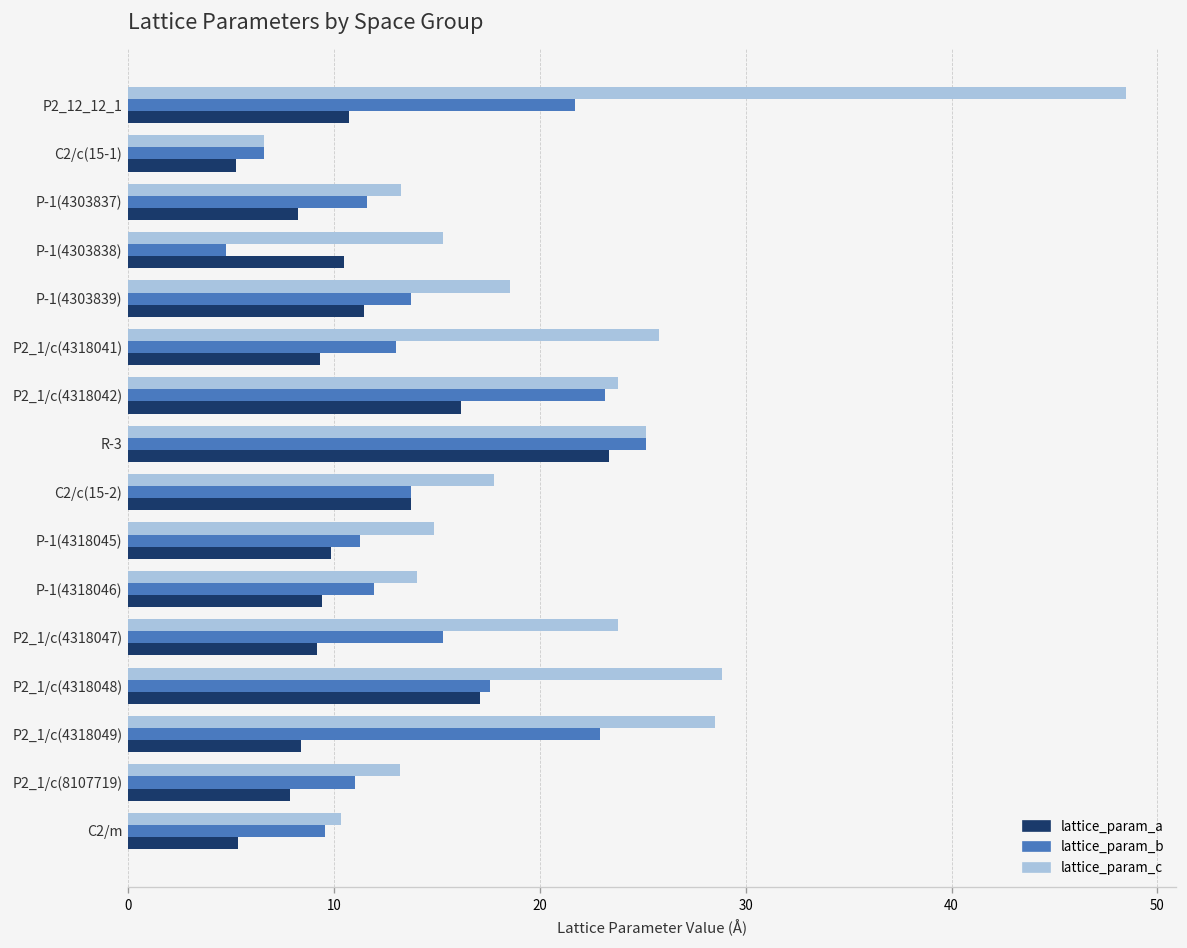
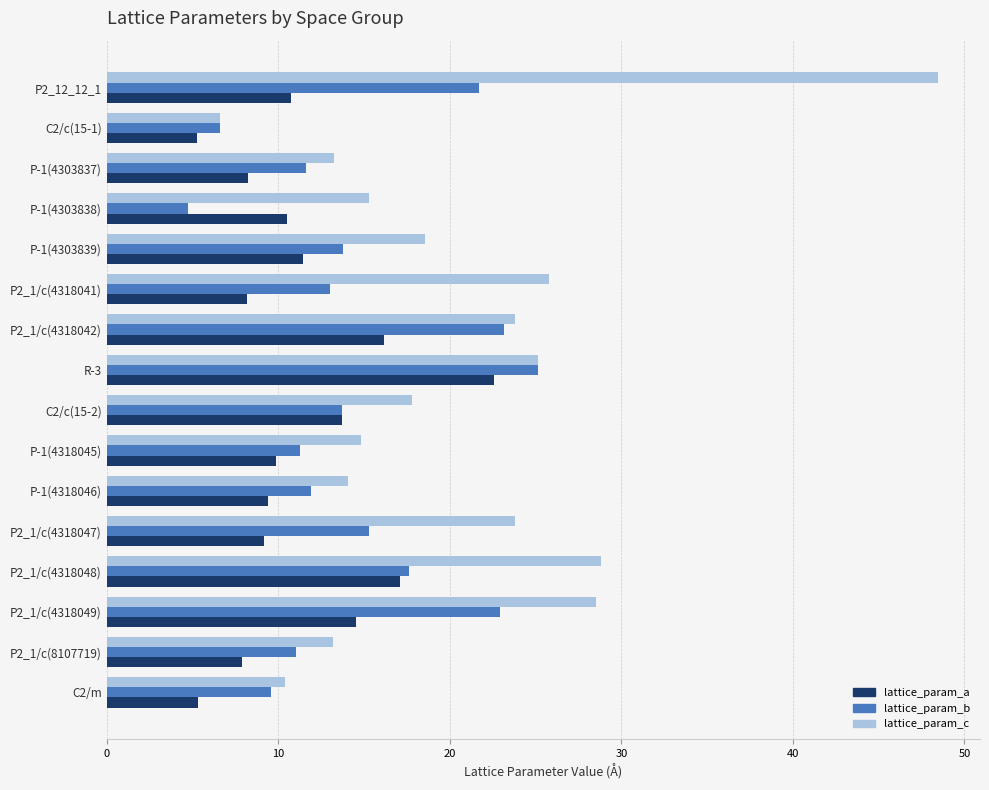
  {
    "lattice_param_a": {
      "P2_12_12_1": 10.7,
      "C2/c(15-1)": 5.2,
      "P-1(4303837)": 8.2,
      "P-1(4303838)": 10.5,
      "P-1(4303839)": 11.5,
-     "P2_1/c(4318041)": 9.3,
+     "P2_1/c(4318041)": 8.2,
      "P2_1/c(4318042)": 16.2,
-     "R-3": 23.4,
+     "R-3": 22.6,
      "C2/c(15-2)": 13.7,
      "P-1(4318045)": 9.8,
      "P-1(4318046)": 9.4,
      "P2_1/c(4318047)": 9.2,
      "P2_1/c(4318048)": 17.1,
-     "P2_1/c(4318049)": 8.4,
+     "P2_1/c(4318049)": 14.6,
      "P2_1/c(8107719)": 7.9,
      "C2/m": 5.3
    },
    "lattice_param_b": {
      "P2_12_12_1": 21.7,
      "C2/c(15-1)": 6.6,
      "P-1(4303837)": 11.6,
      "P-1(4303838)": 4.8,
      "P-1(4303839)": 13.8,
      "P2_1/c(4318041)": 13.0,
      "P2_1/c(4318042)": 23.2,
      "R-3": 25.2,
      "C2/c(15-2)": 13.7,
      "P-1(4318045)": 11.3,
      "P-1(4318046)": 11.9,
      "P2_1/c(4318047)": 15.3,
      "P2_1/c(4318048)": 17.6,
      "P2_1/c(4318049)": 22.9,
      "P2_1/c(8107719)": 11.0,
      "C2/m": 9.6
    },
    "lattice_param_c": {
      "P2_12_12_1": 48.5,
      "C2/c(15-1)": 6.6,
      "P-1(4303837)": 13.3,
      "P-1(4303838)": 15.3,
      "P-1(4303839)": 18.5,
      "P2_1/c(4318041)": 25.8,
      "P2_1/c(4318042)": 23.8,
      "R-3": 25.2,
      "C2/c(15-2)": 17.8,
      "P-1(4318045)": 14.8,
      "P-1(4318046)": 14.0,
      "P2_1/c(4318047)": 23.8,
      "P2_1/c(4318048)": 28.8,
      "P2_1/c(4318049)": 28.5,
      "P2_1/c(8107719)": 13.2,
      "C2/m": 10.4
    }
  }
